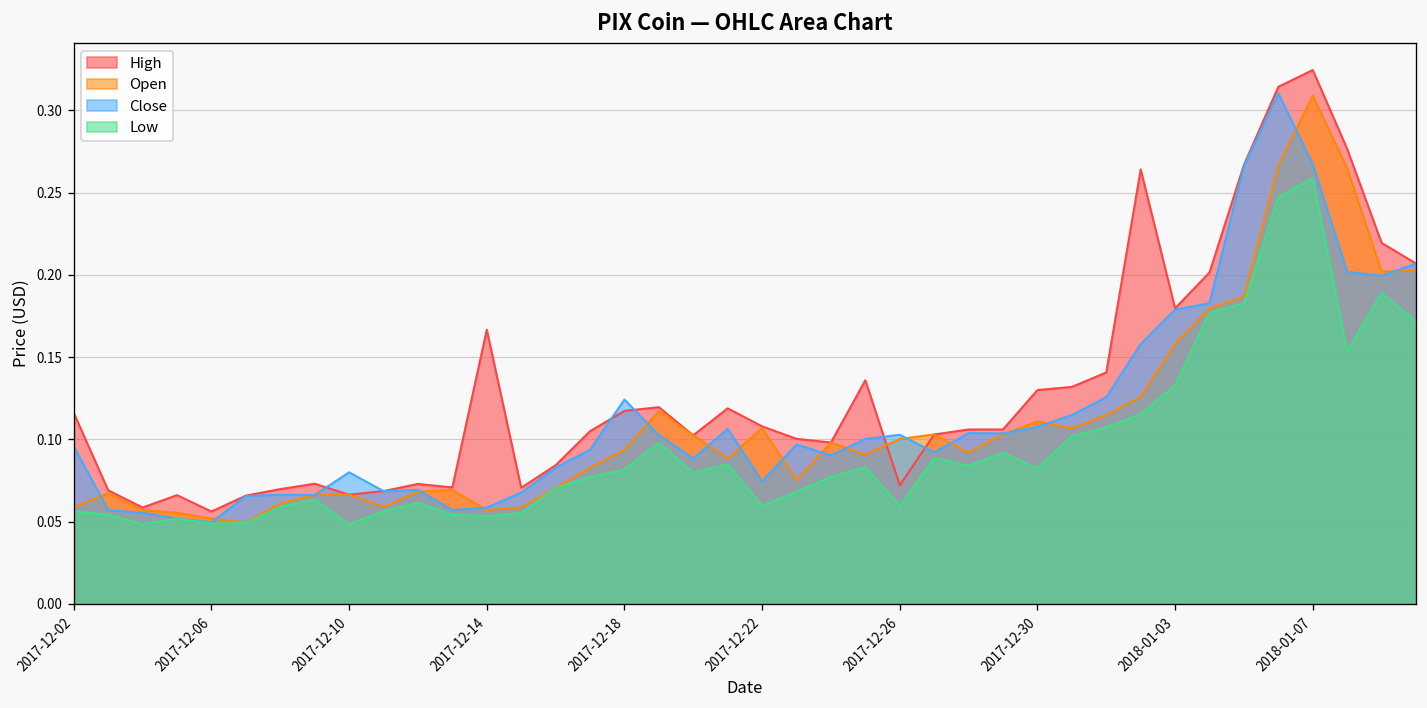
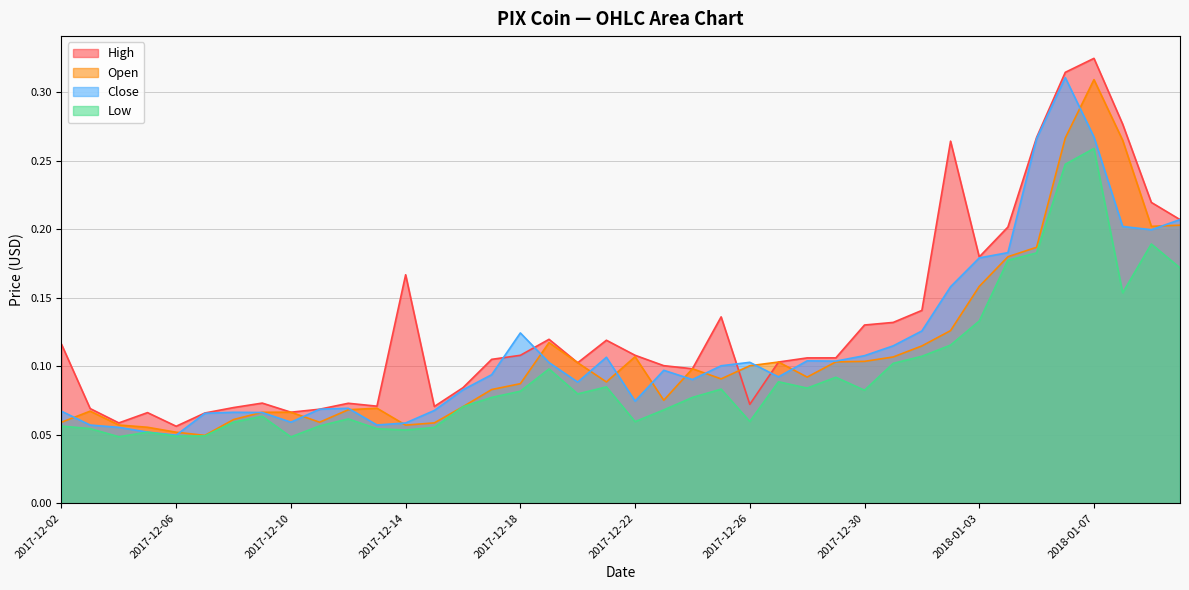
  {
    "High": {
      "2017-12-02": 0.116,
      "2017-12-06": 0.056,
      "2017-12-14": 0.167,
-     "2017-12-18": 0.117,
+     "2017-12-18": 0.108,
      "2017-12-26": 0.072,
      "2017-12-30": 0.130,
      "2018-01-07": 0.325
    },
    "Open": {
      "2017-12-02": 0.059,
      "2017-12-06": 0.052,
-     "2017-12-18": 0.094,
+     "2017-12-18": 0.087,
      "2017-12-26": 0.100,
-     "2017-12-30": 0.111,
+     "2017-12-30": 0.103,
      "2018-01-03": 0.158,
      "2018-01-07": 0.309
    },
    "Close": {
-     "2017-12-02": 0.096,
-     "2017-12-10": 0.080,
+     "2017-12-02": 0.067,
+     "2017-12-10": 0.059,
      "2017-12-18": 0.124,
      "2017-12-22": 0.074,
      "2017-12-26": 0.103,
      "2017-12-30": 0.108,
      "2018-01-07": 0.267
    },
    "Low": {
      "2017-12-02": 0.056,
      "2017-12-10": 0.048,
      "2017-12-14": 0.053,
      "2017-12-18": 0.082,
      "2017-12-22": 0.059,
      "2017-12-26": 0.060,
      "2017-12-30": 0.082,
      "2018-01-03": 0.133,
      "2018-01-07": 0.259
    }
  }
